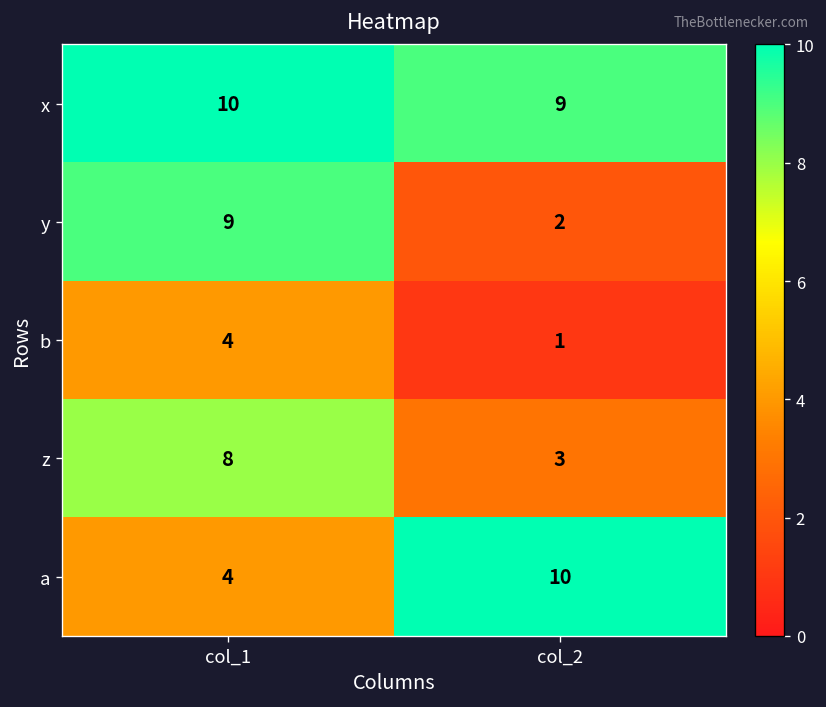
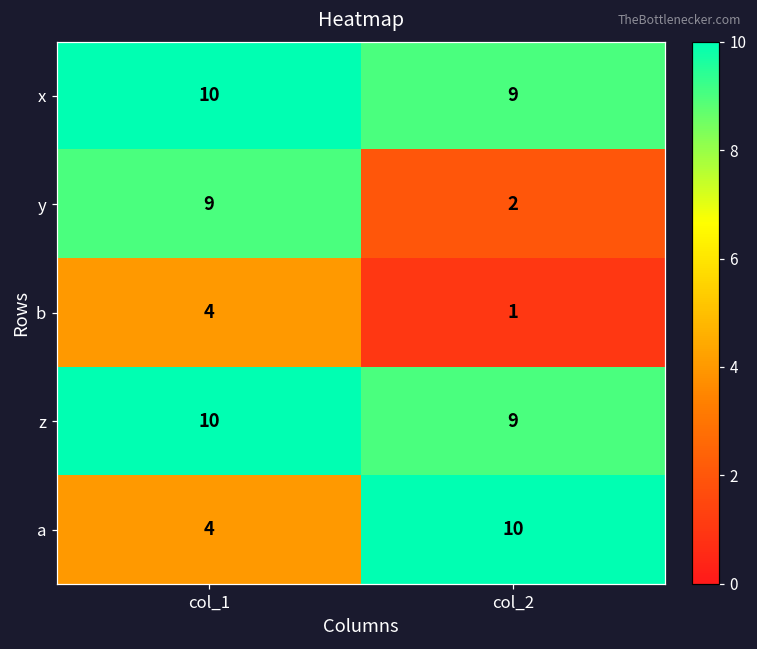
  {
    "x": {
      "col_1": 10,
      "col_2": 9
    },
    "y": {
      "col_1": 9,
      "col_2": 2
    },
    "b": {
      "col_1": 4,
      "col_2": 1
    },
    "z": {
-     "col_1": 8,
-     "col_2": 3
+     "col_1": 10,
+     "col_2": 9
    },
    "a": {
      "col_1": 4,
      "col_2": 10
    }
  }
